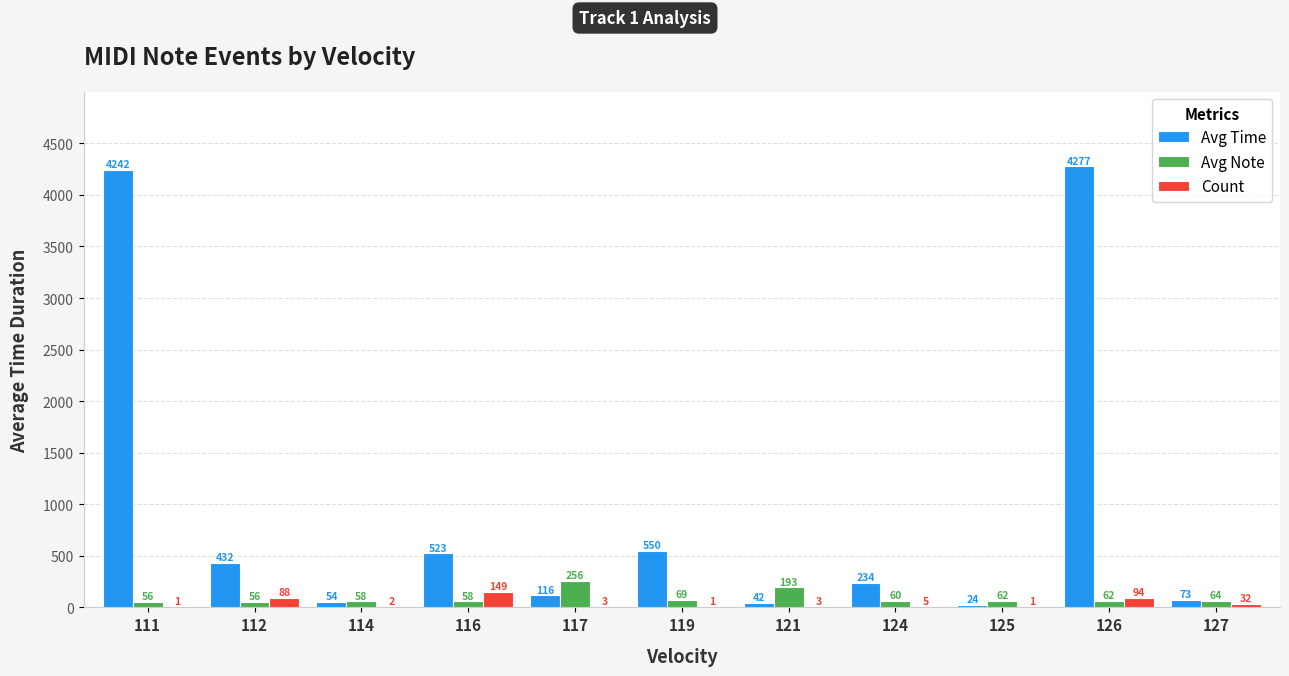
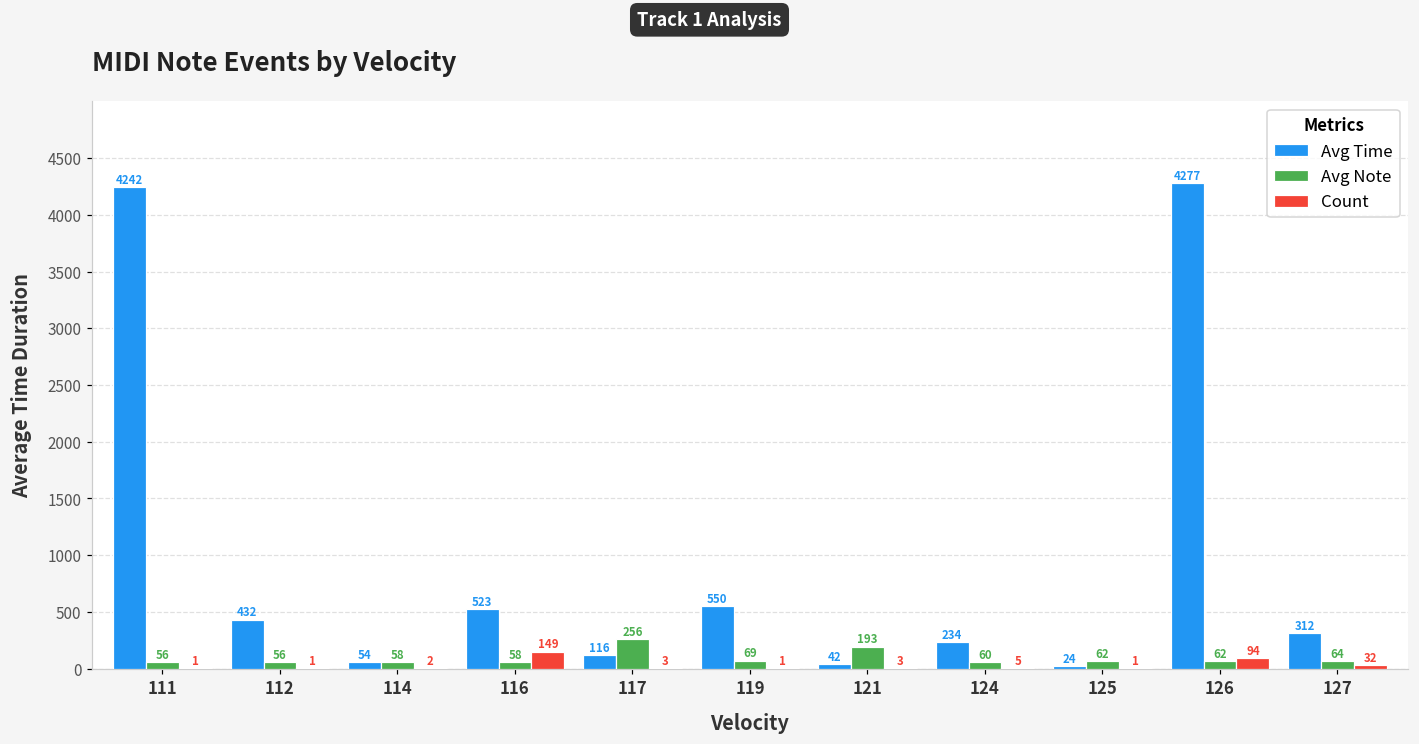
  {
    "Avg Time": {
      "111": 4242,
      "112": 432,
      "114": 54,
      "116": 523,
      "117": 116,
      "119": 550,
      "121": 42,
      "124": 234,
      "125": 24,
      "126": 4277,
-     "127": 73
+     "127": 312
    },
    "Avg Note": {
      "111": 56,
      "112": 56,
      "114": 58,
      "116": 58,
      "117": 256,
      "119": 69,
      "121": 193,
      "124": 60,
      "125": 62,
      "126": 62,
      "127": 64
    },
    "Count": {
      "111": 1,
-     "112": 88,
+     "112": 1,
      "114": 2,
      "116": 149,
      "117": 3,
      "119": 1,
      "121": 3,
      "124": 5,
      "125": 1,
      "126": 94,
      "127": 32
    }
  }
